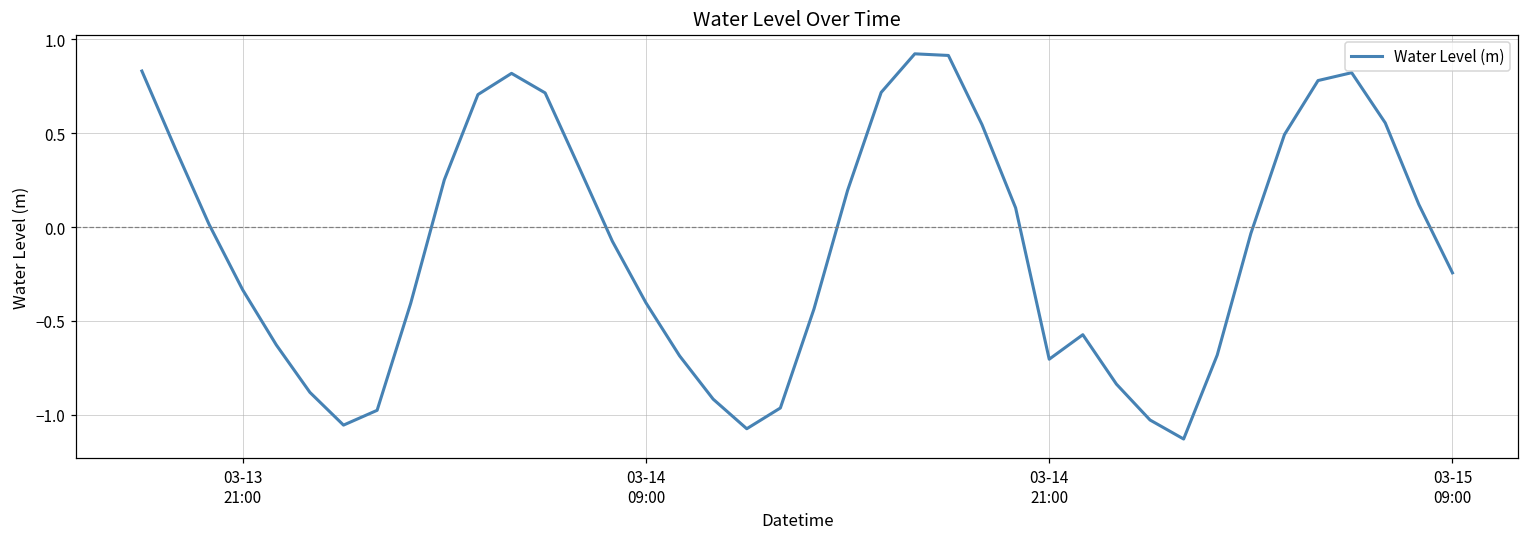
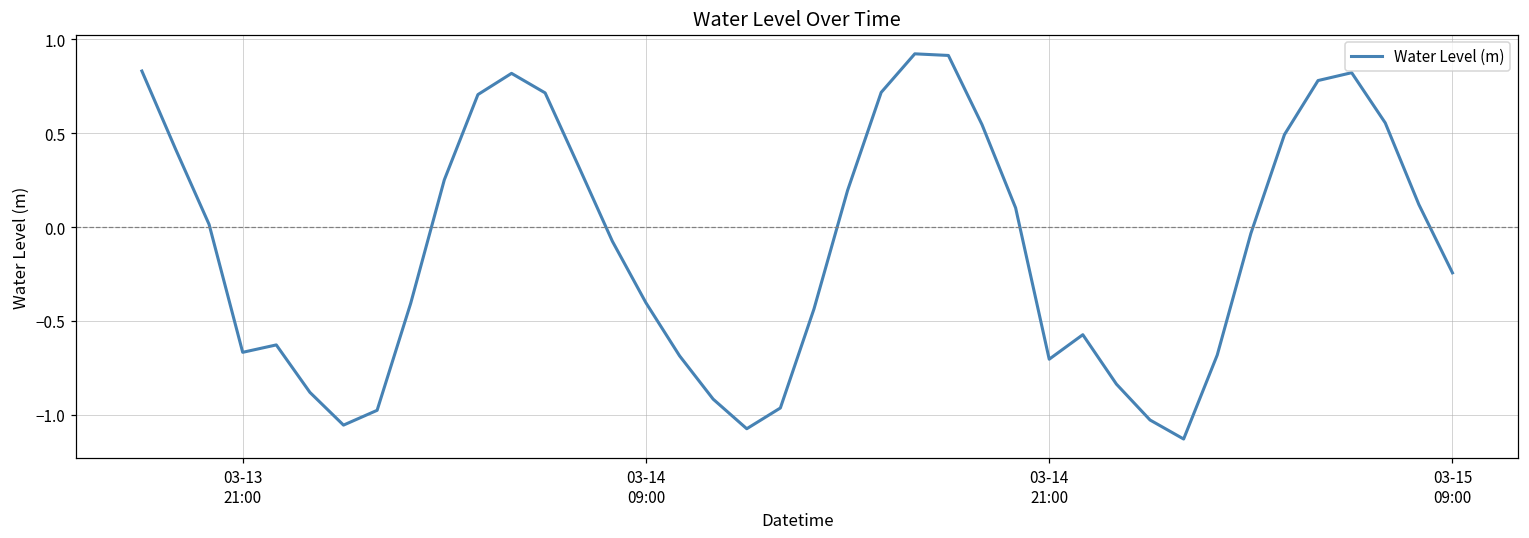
  {
-   "03-13 21:00": -0.33,
+   "03-13 21:00": -0.67,
    "03-14 09:00": -0.40,
    "03-14 21:00": -0.70,
    "03-15 09:00": -0.24
  }
